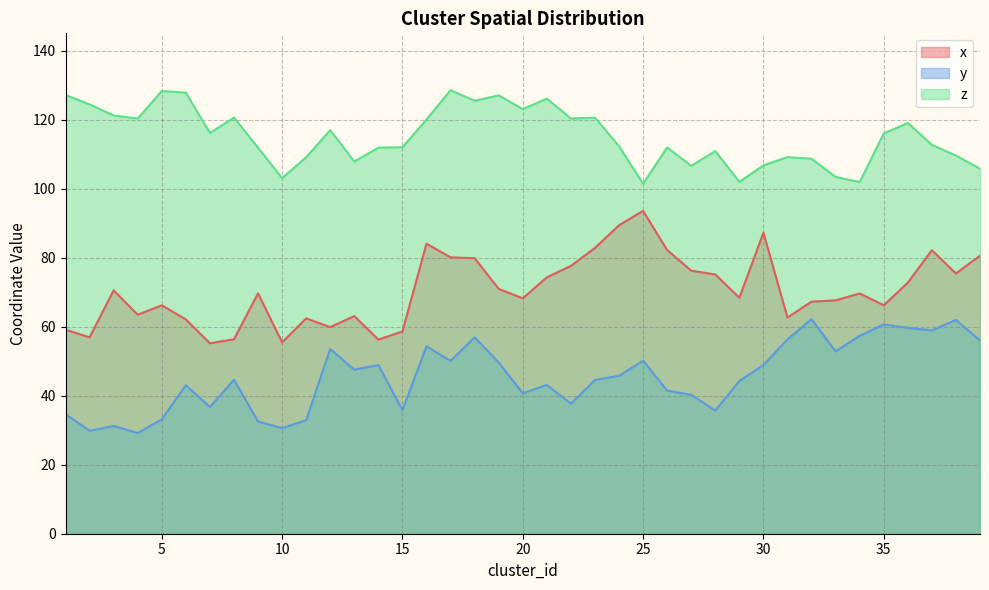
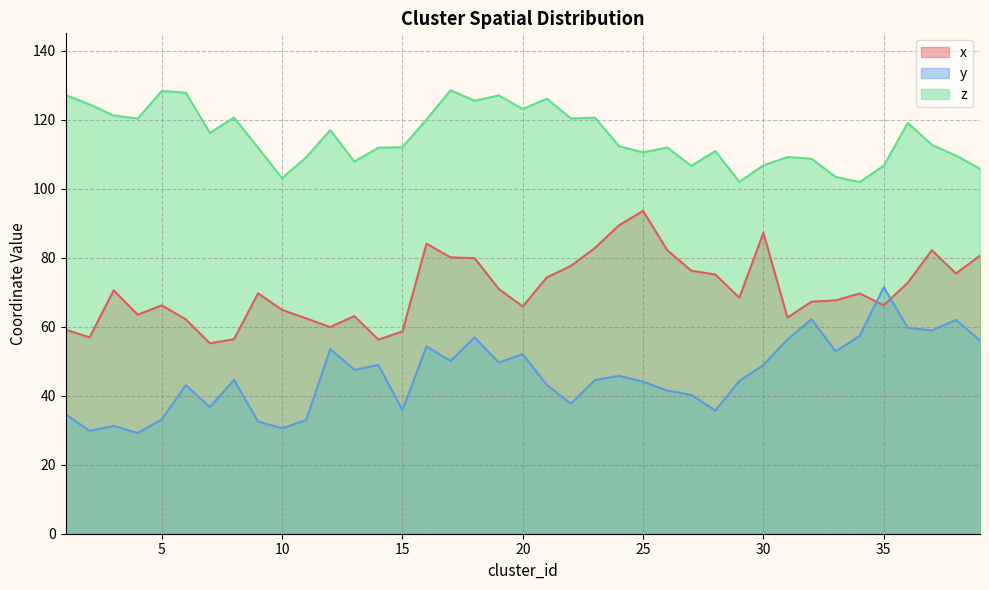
  {
    "x": {
      "5": 66,
-     "10": 55,
+     "10": 65,
      "15": 59,
-     "20": 68,
+     "20": 66,
      "25": 94,
      "30": 87,
      "35": 66
    },
    "y": {
      "5": 33,
      "10": 31,
      "15": 36,
-     "20": 41,
-     "25": 50,
+     "20": 52,
+     "25": 44,
      "30": 49,
-     "35": 61
+     "35": 71
    },
    "z": {
      "5": 128,
      "10": 103,
      "15": 112,
      "20": 123,
-     "25": 101,
+     "25": 111,
      "30": 107,
-     "35": 116
+     "35": 107
    }
  }
